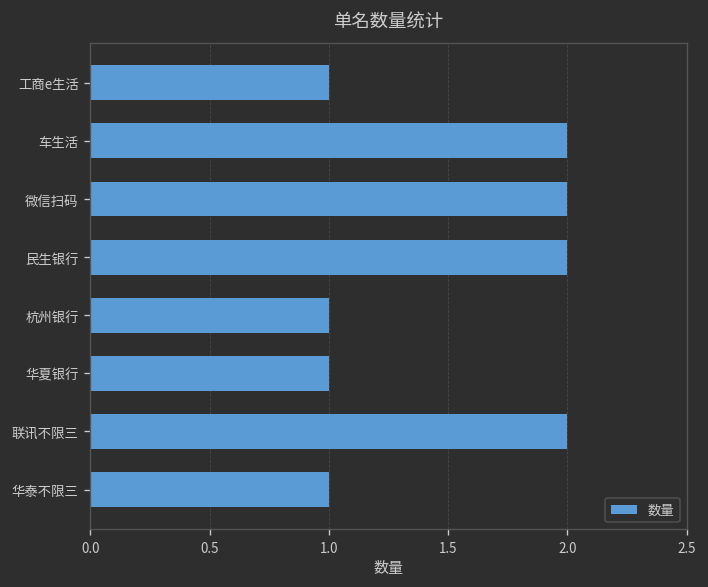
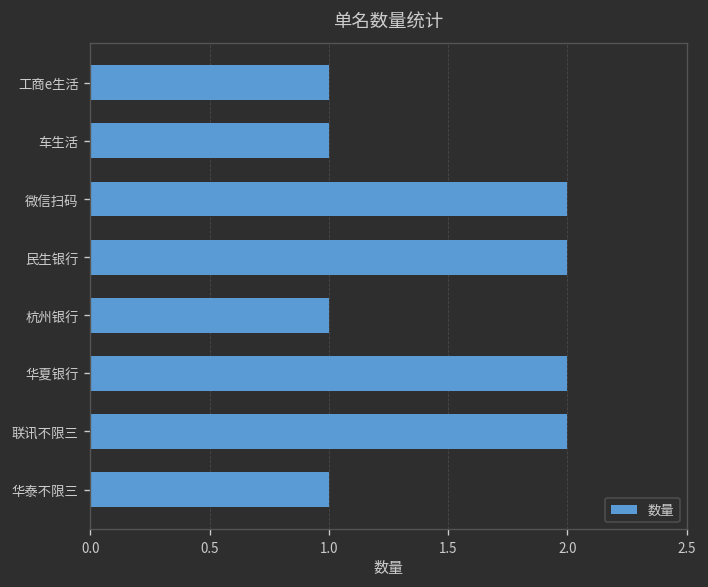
  {
    "工商e生活": 1,
-   "车生活": 2,
+   "车生活": 1,
    "微信扫码": 2,
    "民生银行": 2,
    "杭州银行": 1,
-   "华夏银行": 1,
+   "华夏银行": 2,
    "联讯不限三": 2,
    "华泰不限三": 1
  }
